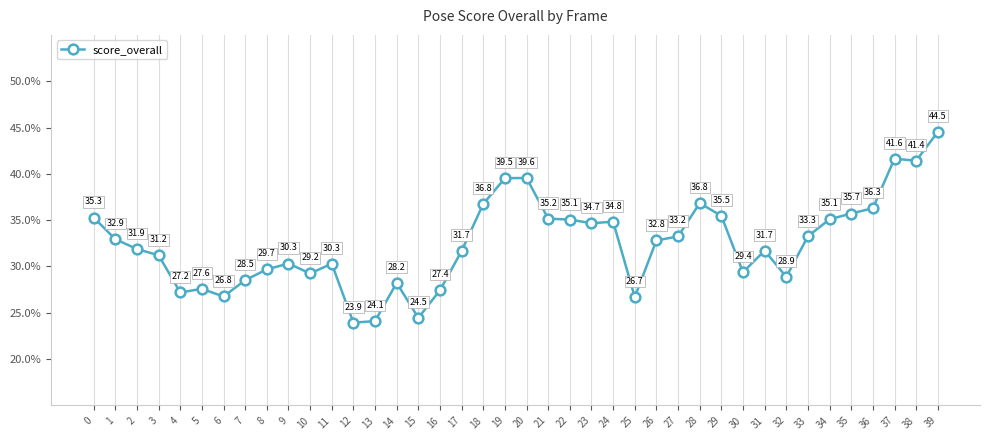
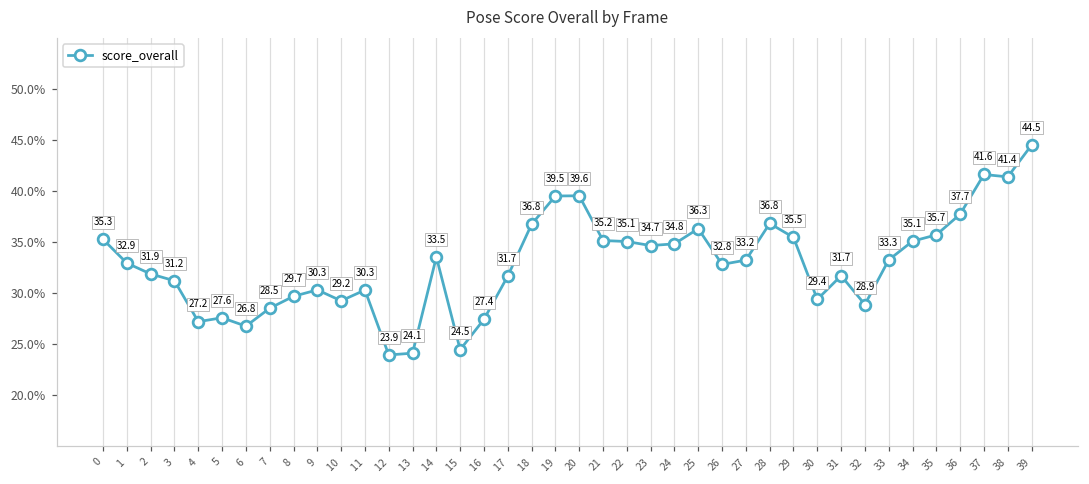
  {
-   "14": 28.2,
-   "25": 26.7,
-   "36": 36.3
+   "14": 33.5,
+   "25": 36.3,
+   "36": 37.7
  }
